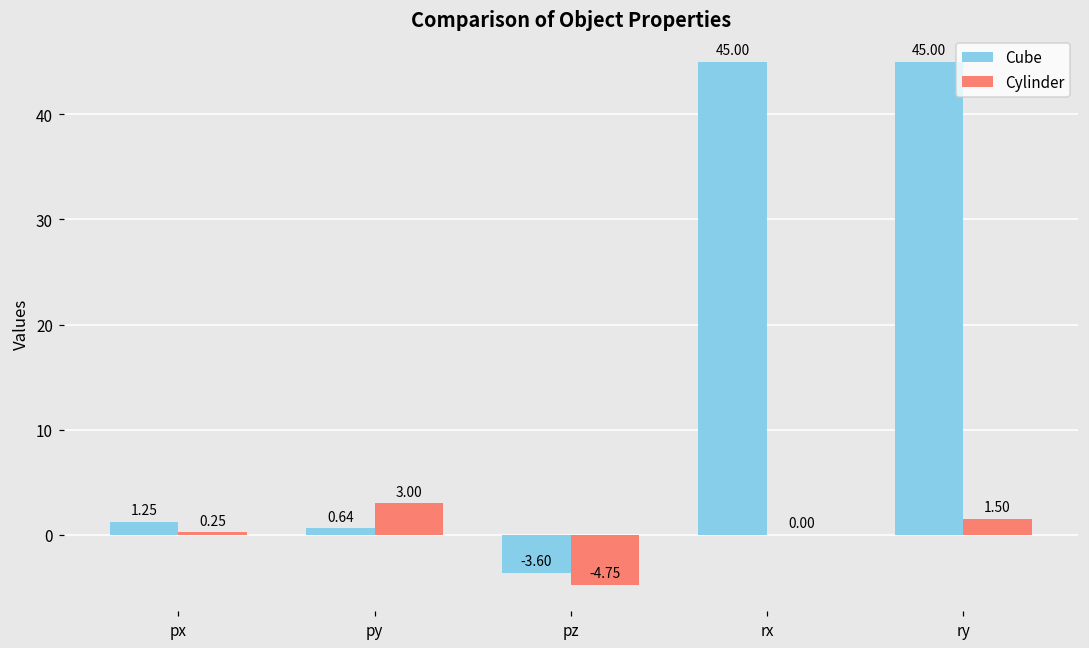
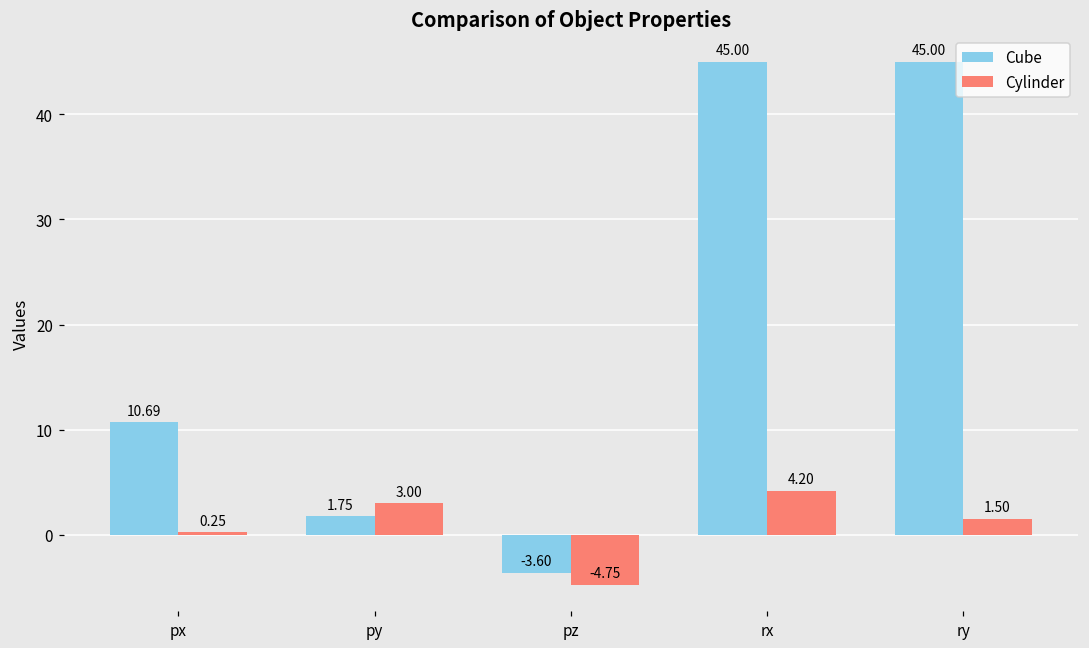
  {
    "Cube": {
-     "px": 1.25,
-     "py": 0.64,
+     "px": 10.69,
+     "py": 1.75,
      "pz": -3.60,
      "rx": 45.00,
      "ry": 45.00
    },
    "Cylinder": {
      "px": 0.25,
      "py": 3.00,
      "pz": -4.75,
-     "rx": 0.00,
+     "rx": 4.20,
      "ry": 1.50
    }
  }
